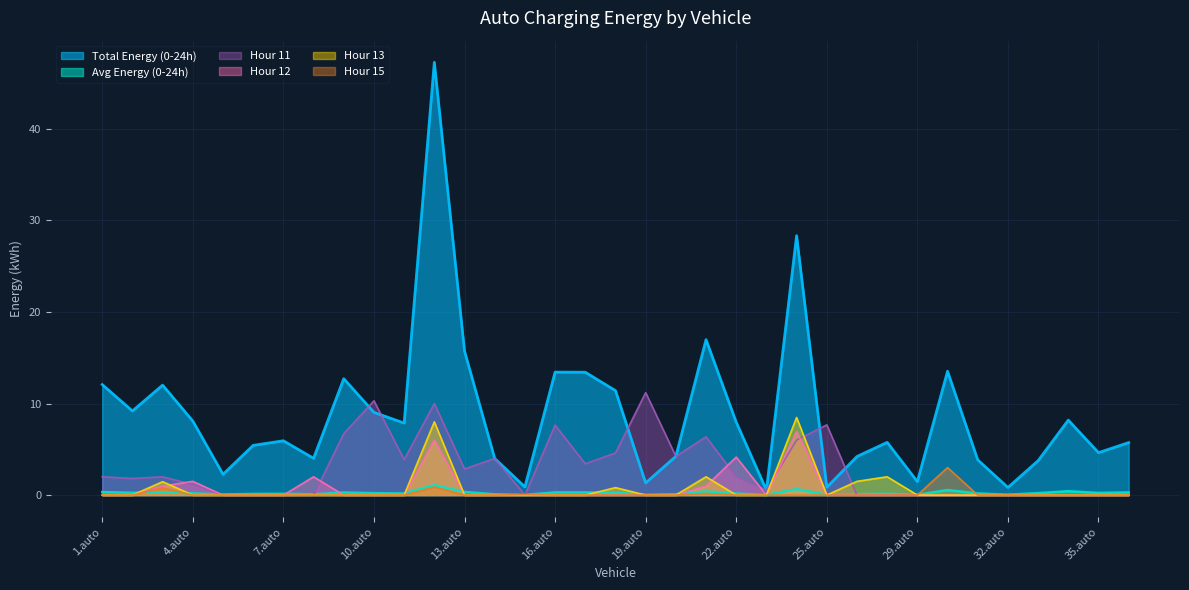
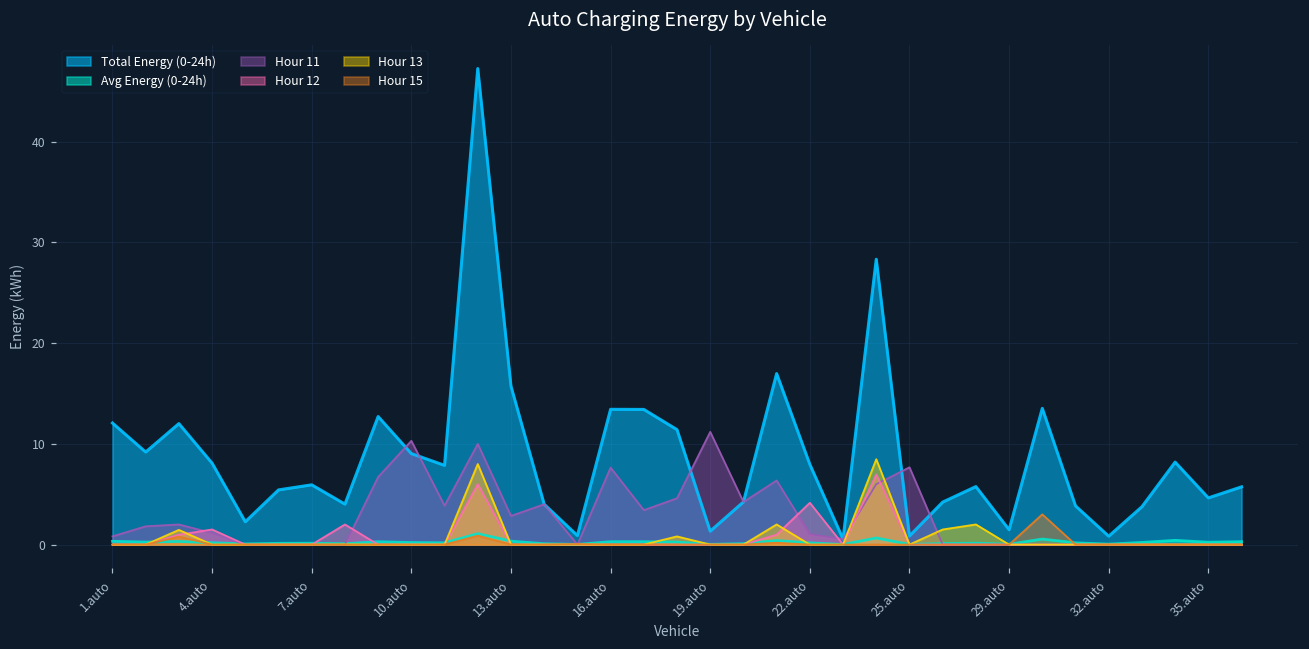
  {
    "Hour 11": {
-     "1.auto": 2,
+     "1.auto": 1,
      "4.auto": 1,
      "10.auto": 10,
      "13.auto": 3,
      "16.auto": 8,
      "19.auto": 11,
-     "22.auto": 2,
+     "22.auto": 1,
      "25.auto": 8
    },
    "Hour 12": {
      "4.auto": 2,
      "22.auto": 4
    }
  }
